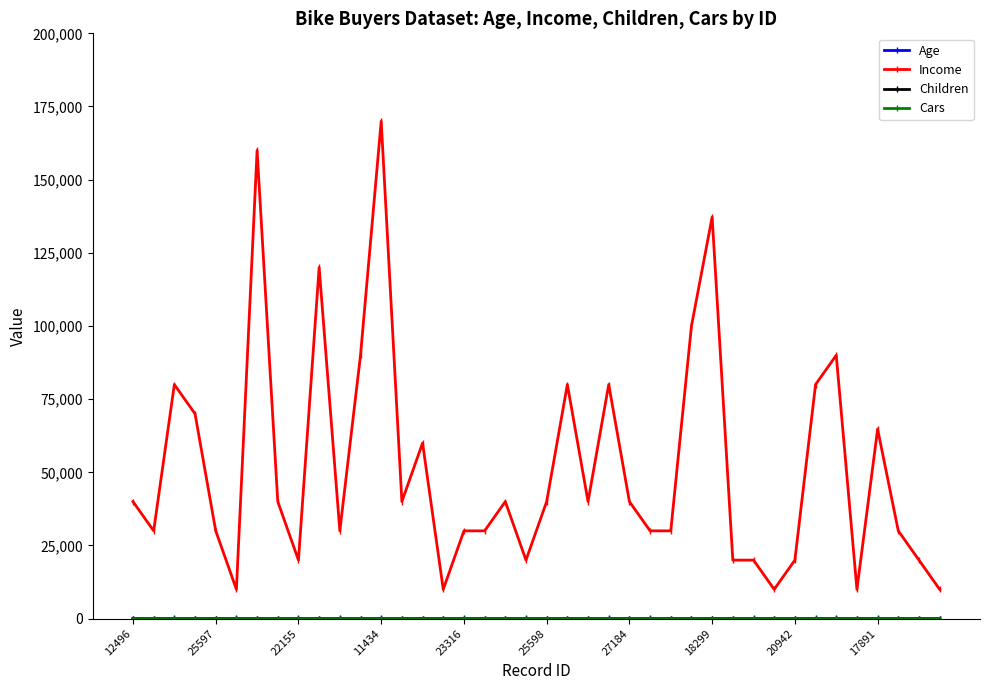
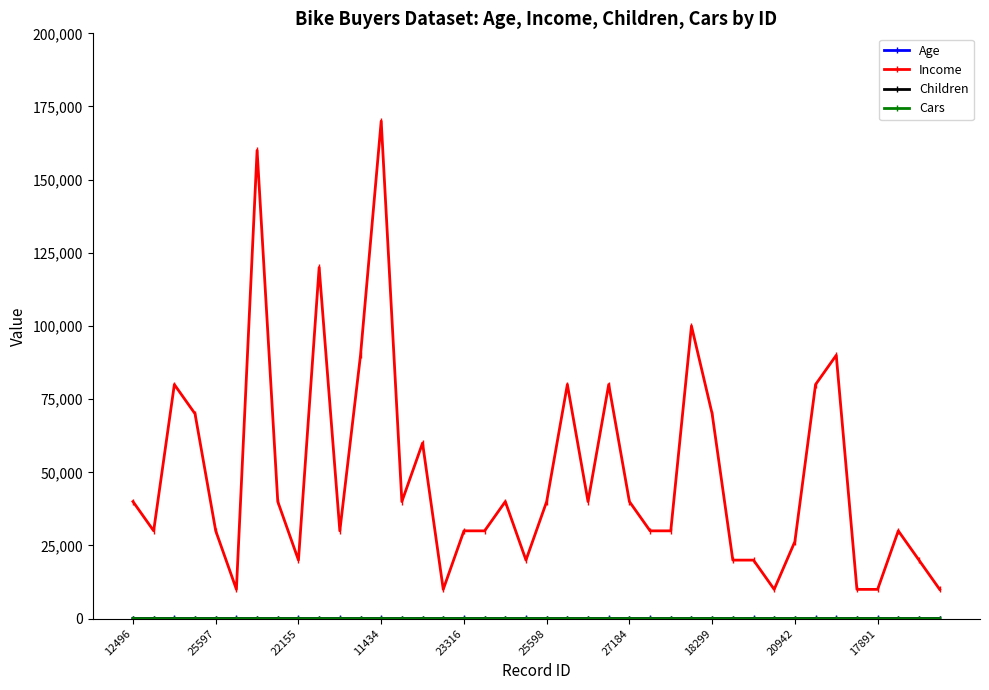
  {
    "Income": {
      "12496": "40,000",
      "25597": "30,000",
      "22155": "20,000",
      "11434": "170,000",
      "23316": "30,000",
      "25598": "40,000",
      "27184": "40,000",
-     "18299": "137,000",
-     "20942": "20,000",
-     "17891": "65,000"
+     "18299": "70,000",
+     "20942": "26,000",
+     "17891": "10,000"
    }
  }
